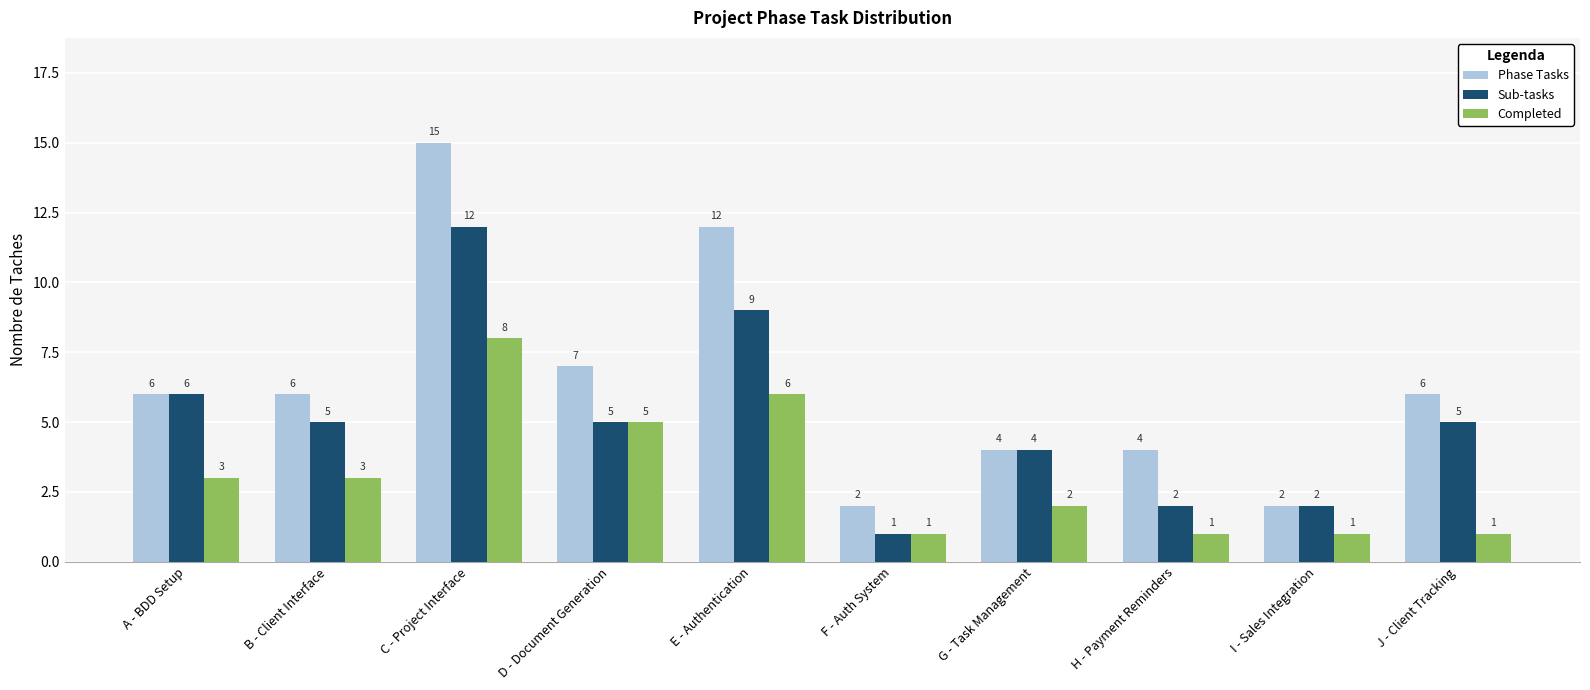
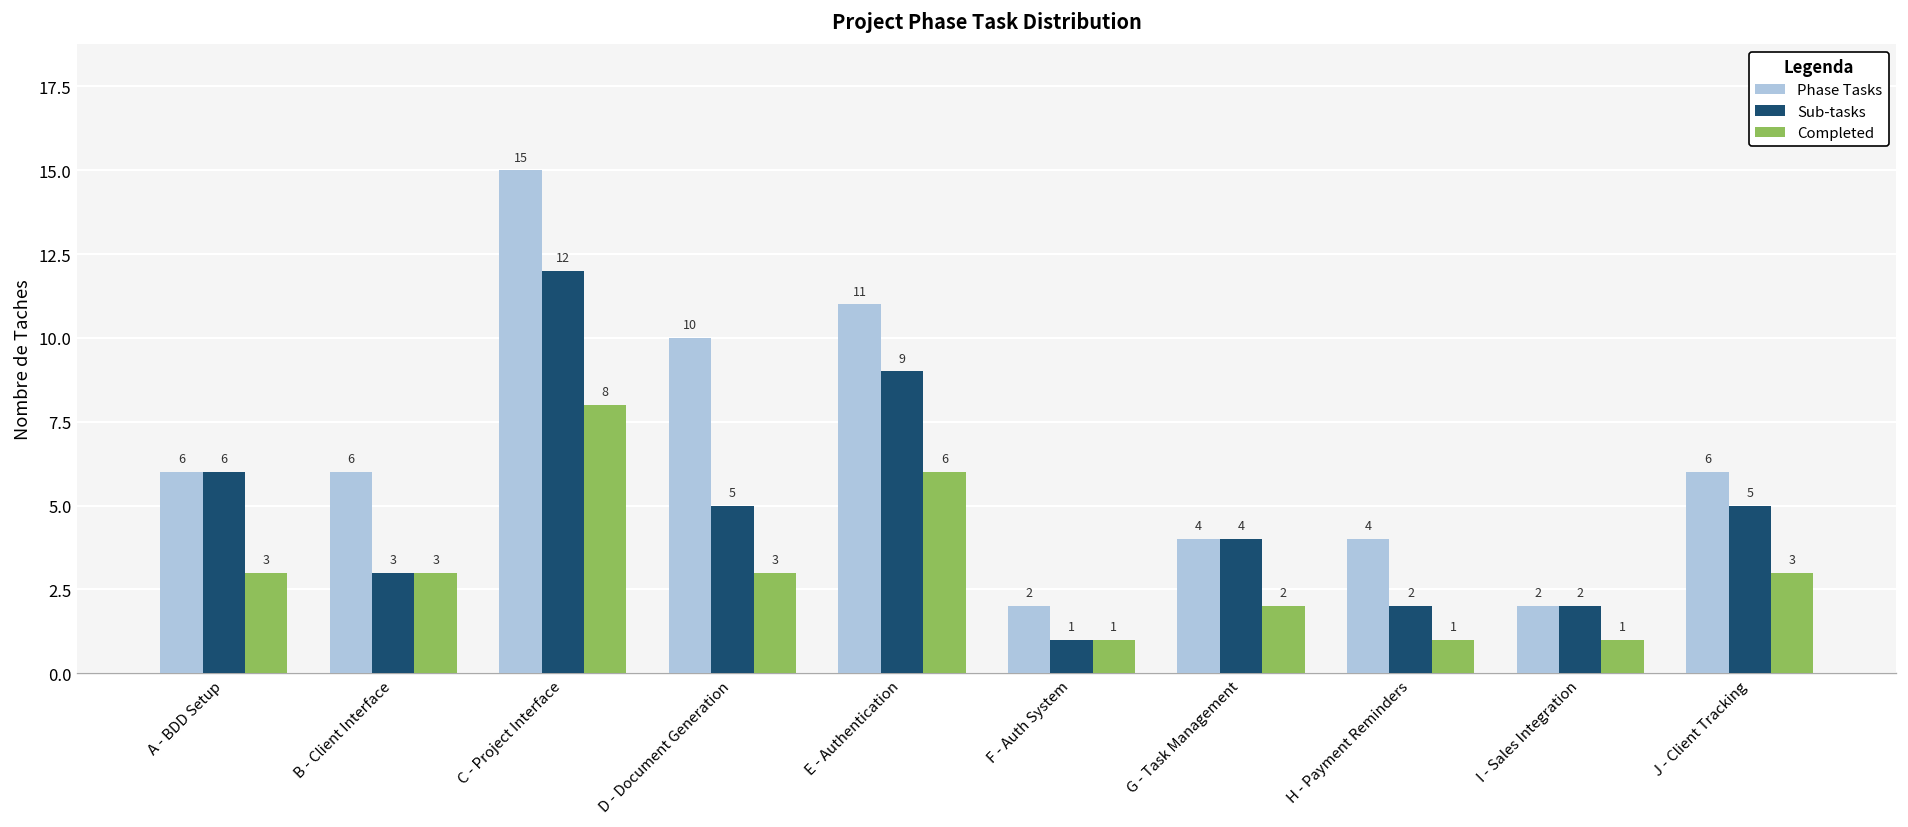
  {
    "Phase Tasks": {
      "A - BDD Setup": 6,
      "B - Client Interface": 6,
      "C - Project Interface": 15,
-     "D - Document Generation": 7,
-     "E - Authentication": 12,
+     "D - Document Generation": 10,
+     "E - Authentication": 11,
      "F - Auth System": 2,
      "G - Task Management": 4,
      "H - Payment Reminders": 4,
      "I - Sales Integration": 2,
      "J - Client Tracking": 6
    },
    "Sub-tasks": {
      "A - BDD Setup": 6,
-     "B - Client Interface": 5,
+     "B - Client Interface": 3,
      "C - Project Interface": 12,
      "D - Document Generation": 5,
      "E - Authentication": 9,
      "F - Auth System": 1,
      "G - Task Management": 4,
      "H - Payment Reminders": 2,
      "I - Sales Integration": 2,
      "J - Client Tracking": 5
    },
    "Completed": {
      "A - BDD Setup": 3,
      "B - Client Interface": 3,
      "C - Project Interface": 8,
-     "D - Document Generation": 5,
+     "D - Document Generation": 3,
      "E - Authentication": 6,
      "F - Auth System": 1,
      "G - Task Management": 2,
      "H - Payment Reminders": 1,
      "I - Sales Integration": 1,
-     "J - Client Tracking": 1
+     "J - Client Tracking": 3
    }
  }
